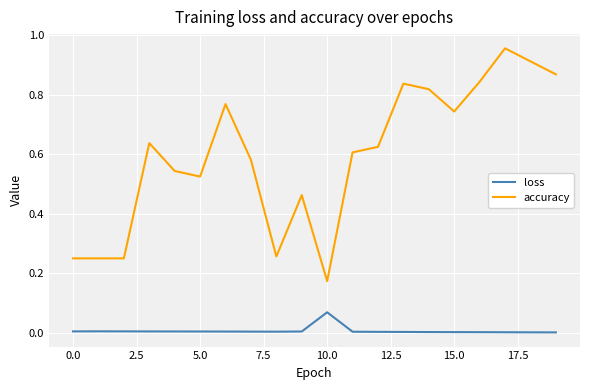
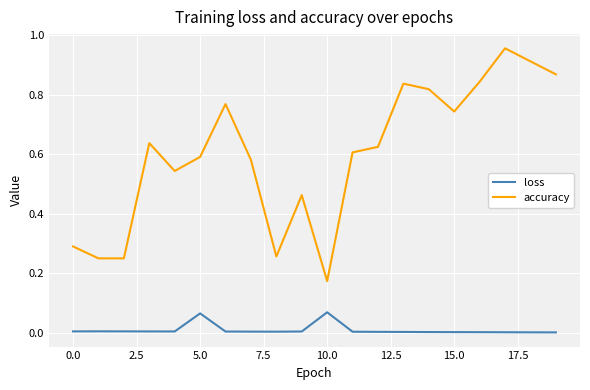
  {
    "loss": {
      "0.0": 0.00,
-     "5.0": 0.00,
+     "5.0": 0.06,
      "10.0": 0.07,
      "15.0": 0.00
    },
    "accuracy": {
-     "0.0": 0.25,
-     "5.0": 0.53,
+     "0.0": 0.29,
+     "5.0": 0.59,
      "10.0": 0.17,
      "15.0": 0.74
    }
  }
